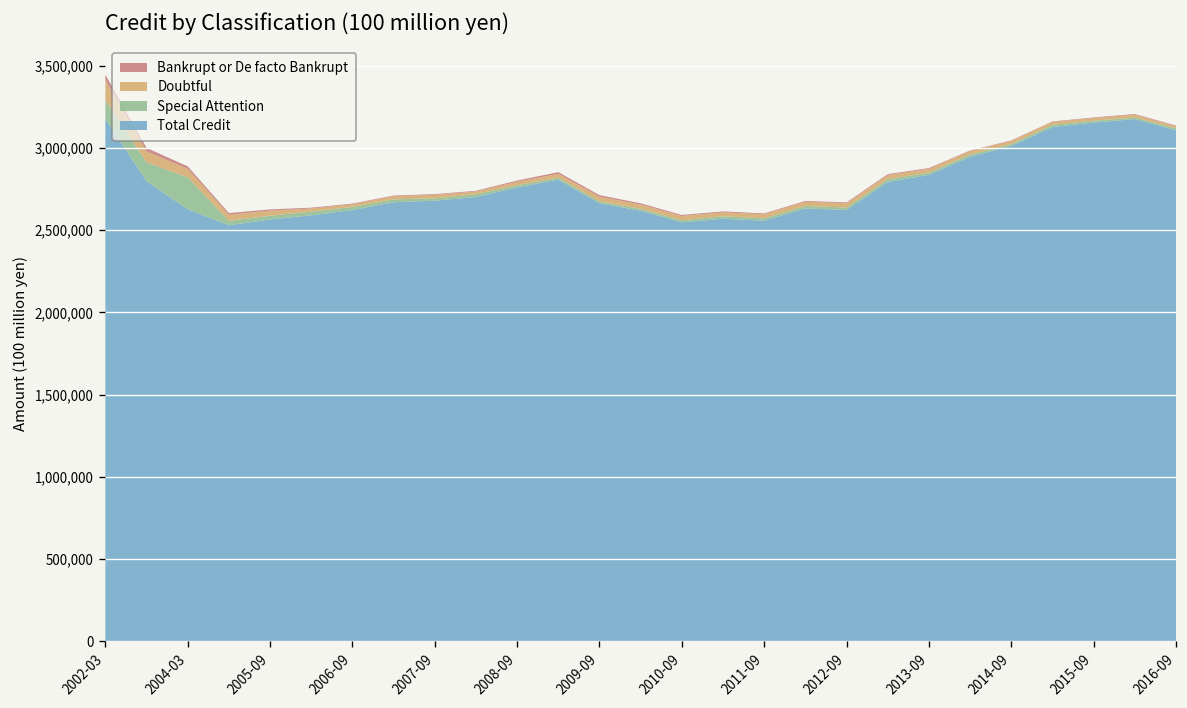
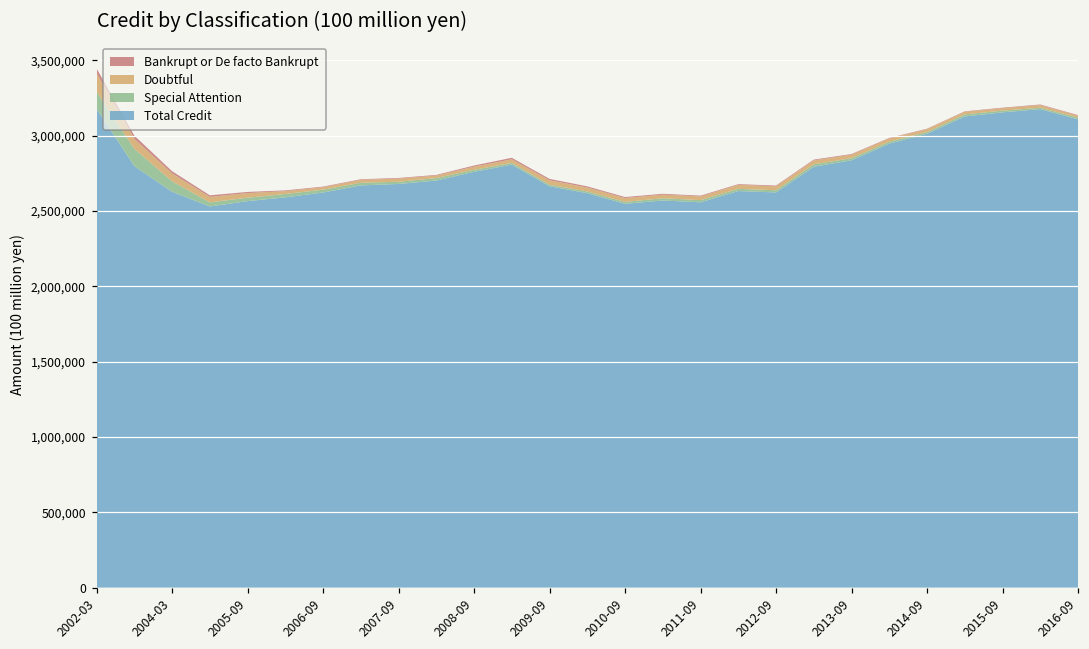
  {
    "Total Credit": {
      "2002-03": "3,180,000",
      "2004-03": "2,630,000",
      "2005-09": "2,570,000",
      "2006-09": "2,620,000"
    },
    "Special Attention": {
      "2002-03": "110,000",
-     "2004-03": "190,000",
+     "2004-03": "70,000",
      "2005-09": "20,000"
    }
  }
